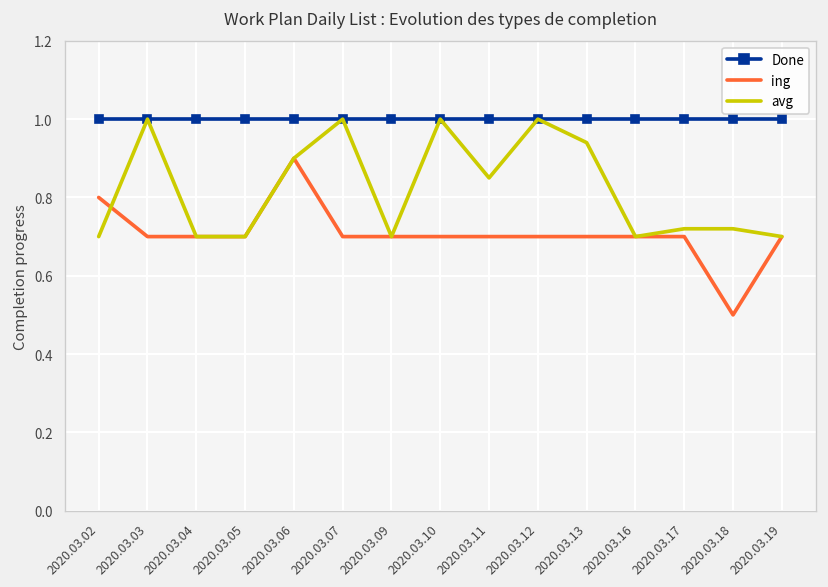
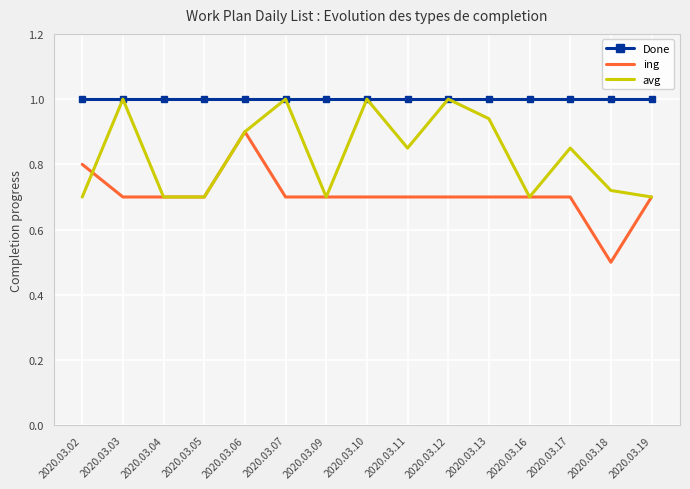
  {
    "Done": {
      "2020.03.02": 1.00,
      "2020.03.04": 1.00,
      "2020.03.05": 1.00,
      "2020.03.06": 1.00,
      "2020.03.09": 1.00,
      "2020.03.11": 1.00,
      "2020.03.13": 1.00,
      "2020.03.16": 1.00,
      "2020.03.17": 1.00,
      "2020.03.18": 1.00,
      "2020.03.19": 1.00
    },
    "ing": {
      "2020.03.02": 0.80,
      "2020.03.03": 0.70,
      "2020.03.07": 0.70,
      "2020.03.10": 0.70,
      "2020.03.11": 0.70,
      "2020.03.12": 0.70,
      "2020.03.13": 0.70,
      "2020.03.17": 0.70,
      "2020.03.18": 0.50
    },
    "avg": {
      "2020.03.02": 0.70,
      "2020.03.11": 0.85,
      "2020.03.13": 0.94,
-     "2020.03.17": 0.72,
+     "2020.03.17": 0.85,
      "2020.03.18": 0.72
    }
  }
